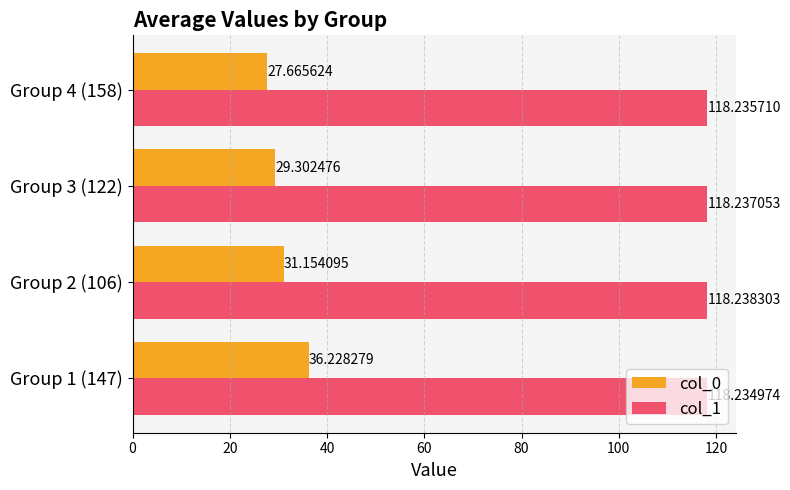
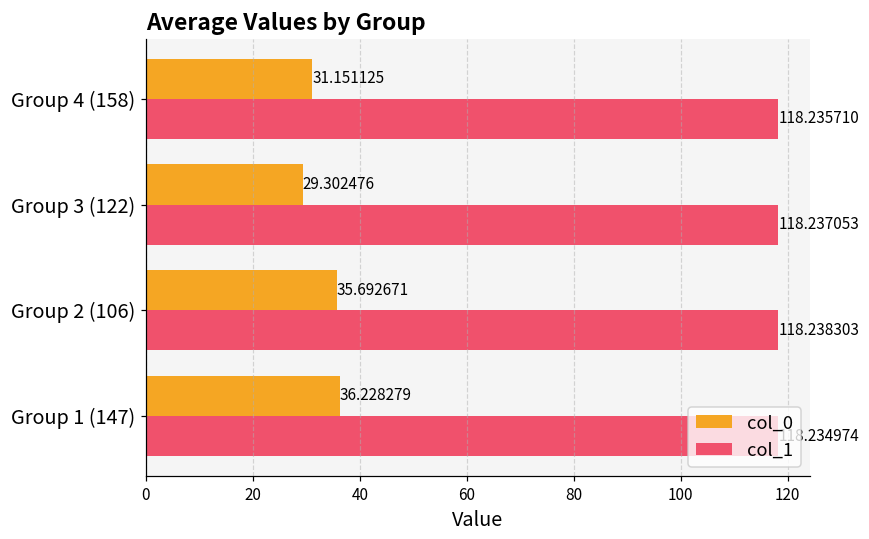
  {
    "col_0": {
-     "Group 4 (158)": 27.665624,
+     "Group 4 (158)": 31.151125,
      "Group 3 (122)": 29.302476,
-     "Group 2 (106)": 31.154095,
+     "Group 2 (106)": 35.692671,
      "Group 1 (147)": 36.228279
    },
    "col_1": {
      "Group 4 (158)": 118.235710,
      "Group 3 (122)": 118.237053,
      "Group 2 (106)": 118.238303
    }
  }
